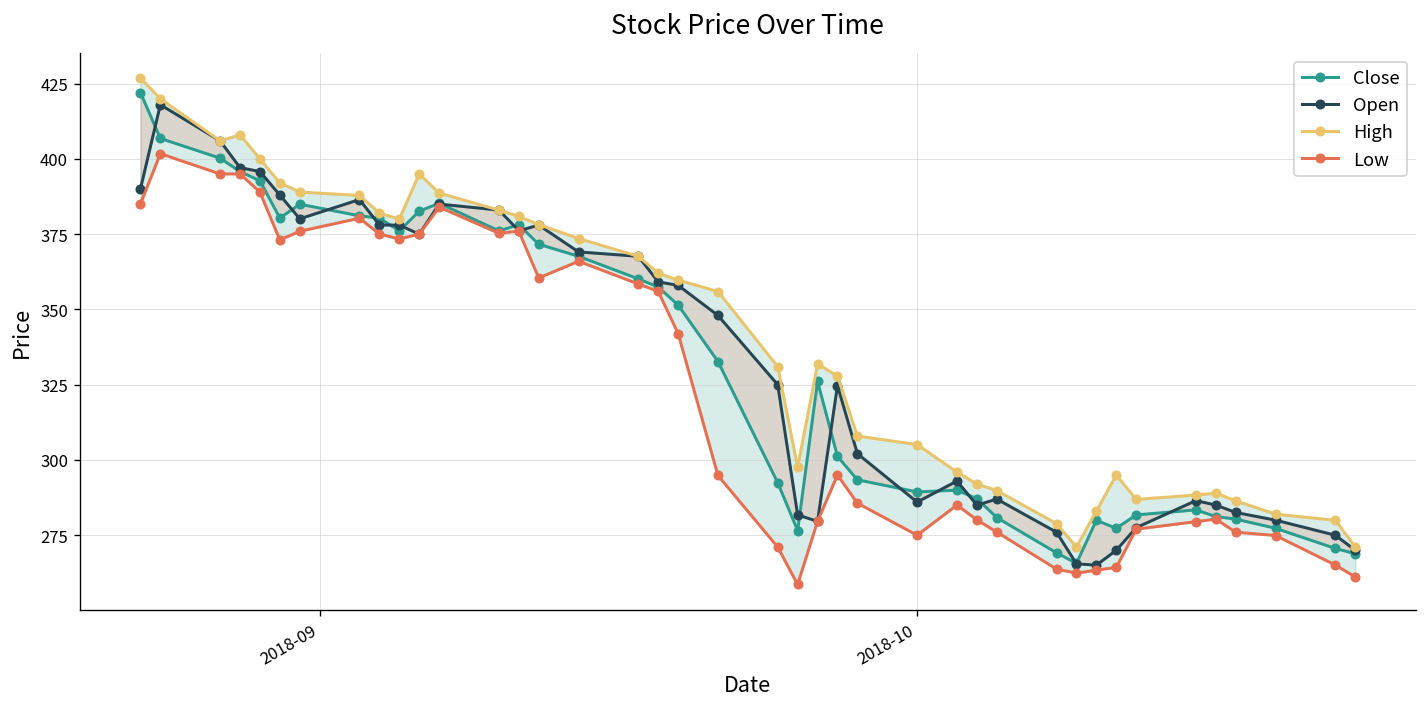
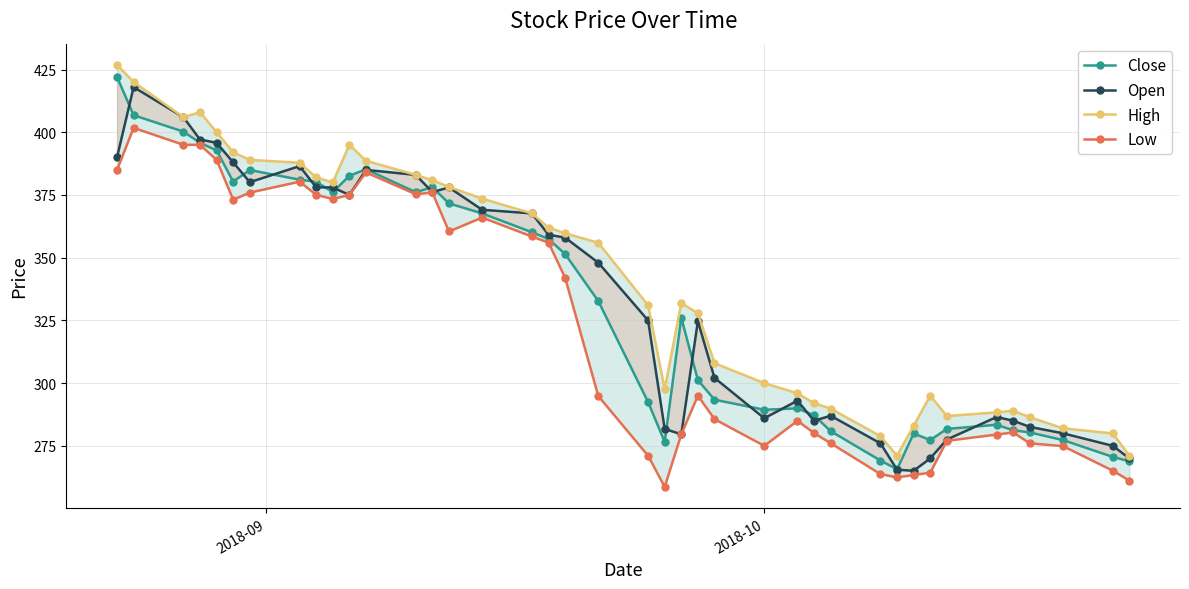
  {
    "Open": {
      "2018-10": 286
    },
    "High": {
-     "2018-10": 305
+     "2018-10": 300
    }
  }
